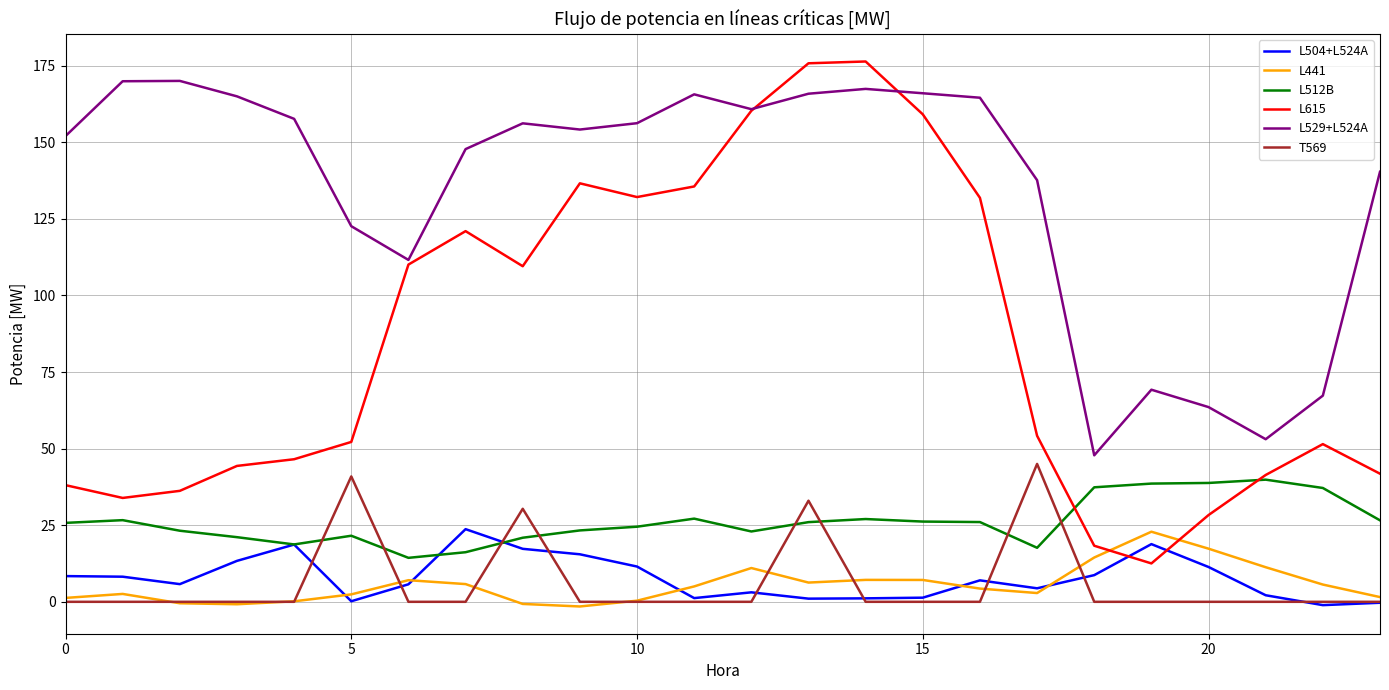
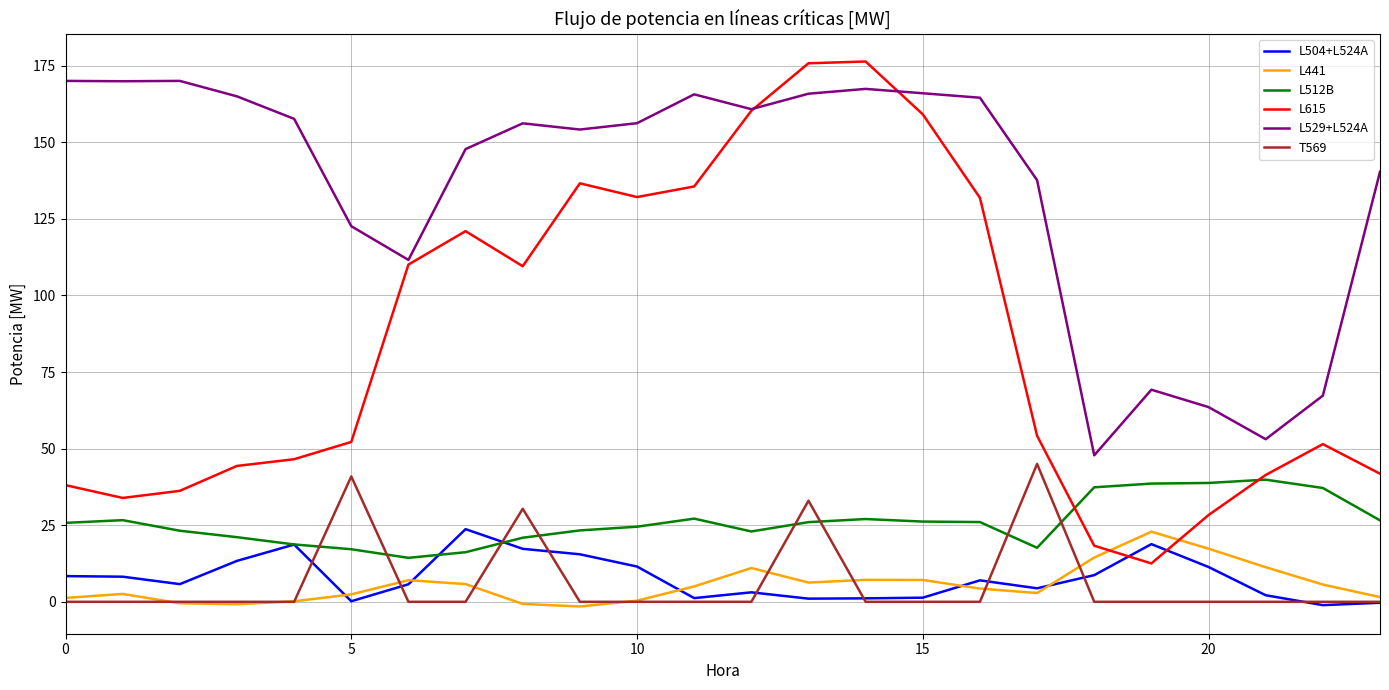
  {
    "L504+L524A": {
      "0": 8,
      "5": 0,
      "10": 12,
      "15": 1,
      "20": 11
    },
    "L441": {
      "0": 1,
      "5": 2,
      "15": 7,
      "20": 17
    },
    "L512B": {
      "0": 26,
-     "5": 22,
+     "5": 17,
      "10": 25,
      "15": 26,
      "20": 39
    },
    "L615": {
      "0": 38,
      "5": 52,
      "10": 132,
      "15": 159,
      "20": 28
    },
    "L529+L524A": {
-     "0": 152,
+     "0": 170,
      "5": 123,
      "10": 156,
      "15": 166,
      "20": 64
    },
    "T569": {
      "0": 0,
      "5": 41,
      "15": 0,
      "20": 0
    }
  }
